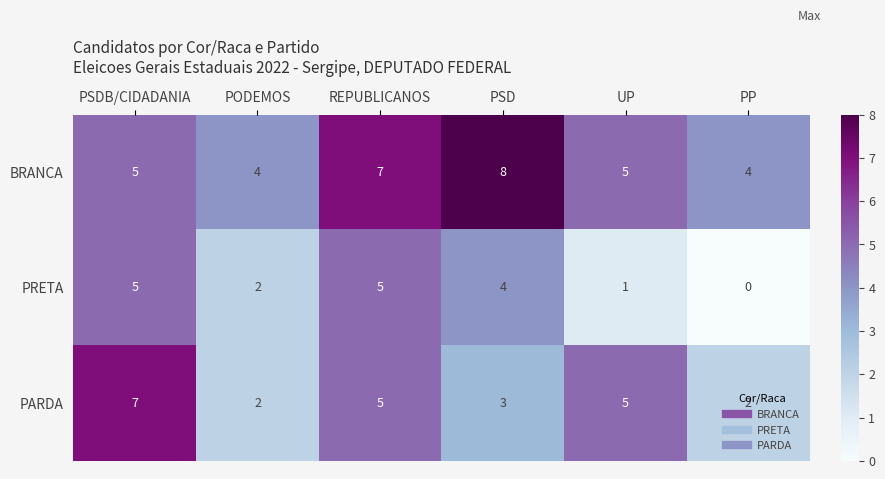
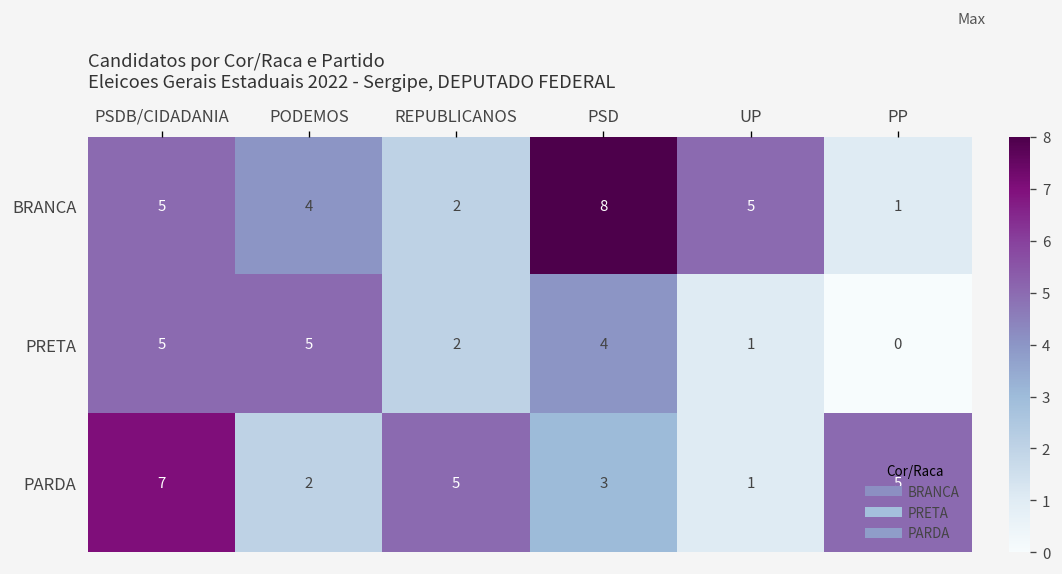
  {
    "BRANCA": {
      "PSDB/CIDADANIA": 5,
      "PODEMOS": 4,
-     "REPUBLICANOS": 7,
+     "REPUBLICANOS": 2,
      "PSD": 8,
      "UP": 5,
-     "PP": 4
+     "PP": 1
    },
    "PRETA": {
      "PSDB/CIDADANIA": 5,
-     "PODEMOS": 2,
-     "REPUBLICANOS": 5,
+     "PODEMOS": 5,
+     "REPUBLICANOS": 2,
      "PSD": 4,
      "UP": 1,
      "PP": 0
    },
    "PARDA": {
      "PSDB/CIDADANIA": 7,
      "PODEMOS": 2,
      "REPUBLICANOS": 5,
      "PSD": 3,
-     "UP": 5,
-     "PP": 2
+     "UP": 1,
+     "PP": 5
    }
  }
